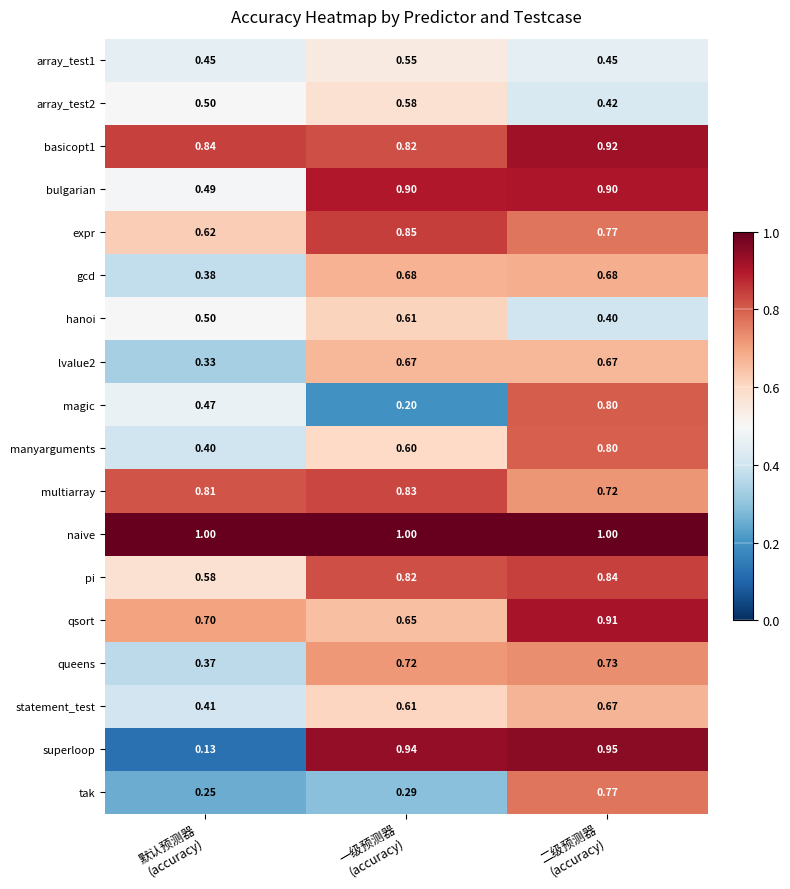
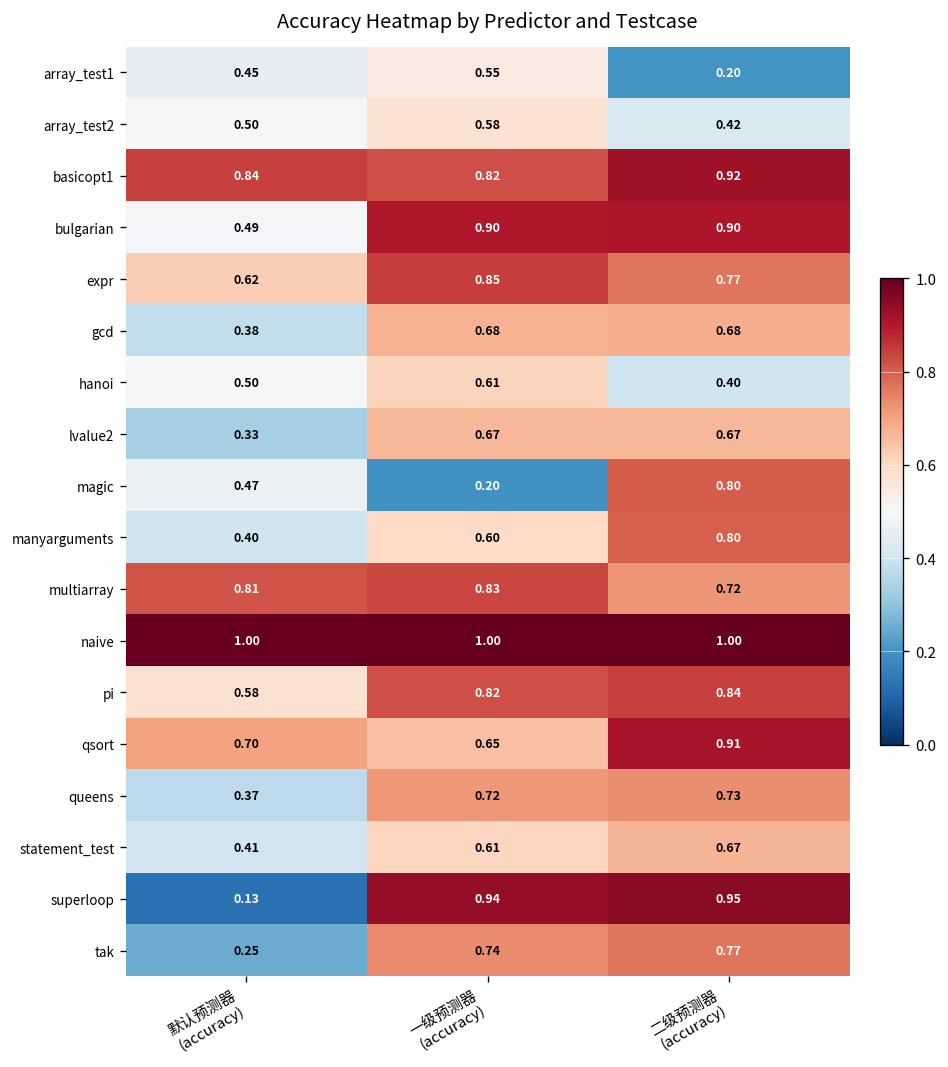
  {
    "array_test1": {
      "默认预测器 (accuracy)": 0.45,
      "一级预测器 (accuracy)": 0.55,
-     "二级预测器 (accuracy)": 0.45
+     "二级预测器 (accuracy)": 0.20
    },
    "array_test2": {
      "默认预测器 (accuracy)": 0.50,
      "一级预测器 (accuracy)": 0.58,
      "二级预测器 (accuracy)": 0.42
    },
    "basicopt1": {
      "默认预测器 (accuracy)": 0.84,
      "一级预测器 (accuracy)": 0.82,
      "二级预测器 (accuracy)": 0.92
    },
    "bulgarian": {
      "默认预测器 (accuracy)": 0.49,
      "一级预测器 (accuracy)": 0.90,
      "二级预测器 (accuracy)": 0.90
    },
    "expr": {
      "默认预测器 (accuracy)": 0.62,
      "一级预测器 (accuracy)": 0.85,
      "二级预测器 (accuracy)": 0.77
    },
    "gcd": {
      "默认预测器 (accuracy)": 0.38,
      "一级预测器 (accuracy)": 0.68,
      "二级预测器 (accuracy)": 0.68
    },
    "hanoi": {
      "默认预测器 (accuracy)": 0.50,
      "一级预测器 (accuracy)": 0.61,
      "二级预测器 (accuracy)": 0.40
    },
    "lvalue2": {
      "默认预测器 (accuracy)": 0.33,
      "一级预测器 (accuracy)": 0.67,
      "二级预测器 (accuracy)": 0.67
    },
    "magic": {
      "默认预测器 (accuracy)": 0.47,
      "一级预测器 (accuracy)": 0.20,
      "二级预测器 (accuracy)": 0.80
    },
    "manyarguments": {
      "默认预测器 (accuracy)": 0.40,
      "一级预测器 (accuracy)": 0.60,
      "二级预测器 (accuracy)": 0.80
    },
    "multiarray": {
      "默认预测器 (accuracy)": 0.81,
      "一级预测器 (accuracy)": 0.83,
      "二级预测器 (accuracy)": 0.72
    },
    "naive": {
      "默认预测器 (accuracy)": 1.00,
      "一级预测器 (accuracy)": 1.00,
      "二级预测器 (accuracy)": 1.00
    },
    "pi": {
      "默认预测器 (accuracy)": 0.58,
      "一级预测器 (accuracy)": 0.82,
      "二级预测器 (accuracy)": 0.84
    },
    "qsort": {
      "默认预测器 (accuracy)": 0.70,
      "一级预测器 (accuracy)": 0.65,
      "二级预测器 (accuracy)": 0.91
    },
    "queens": {
      "默认预测器 (accuracy)": 0.37,
      "一级预测器 (accuracy)": 0.72,
      "二级预测器 (accuracy)": 0.73
    },
    "statement_test": {
      "默认预测器 (accuracy)": 0.41,
      "一级预测器 (accuracy)": 0.61,
      "二级预测器 (accuracy)": 0.67
    },
    "superloop": {
      "默认预测器 (accuracy)": 0.13,
      "一级预测器 (accuracy)": 0.94,
      "二级预测器 (accuracy)": 0.95
    },
    "tak": {
      "默认预测器 (accuracy)": 0.25,
-     "一级预测器 (accuracy)": 0.29,
+     "一级预测器 (accuracy)": 0.74,
      "二级预测器 (accuracy)": 0.77
    }
  }
